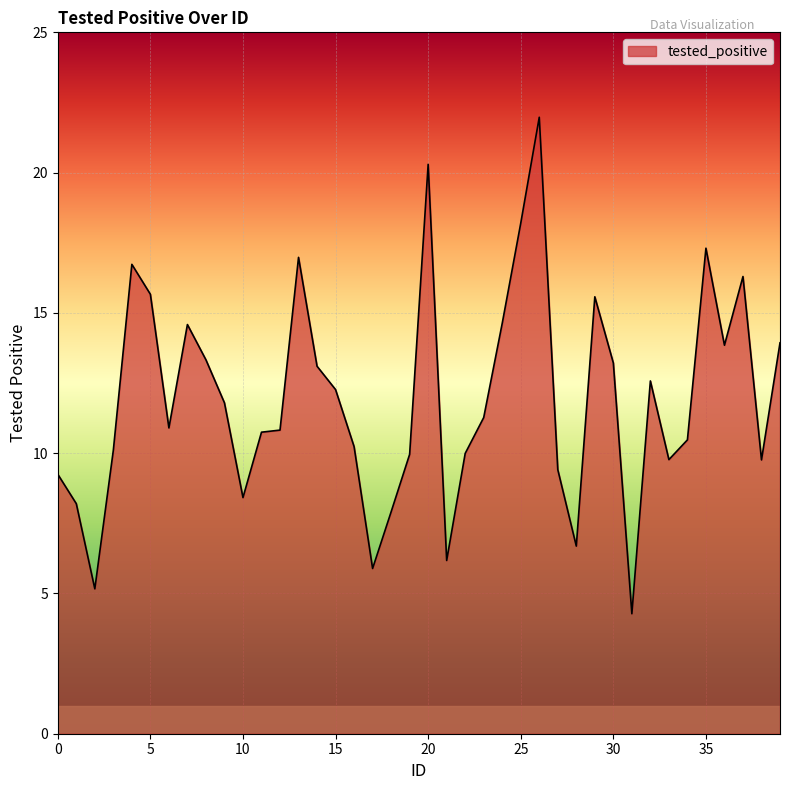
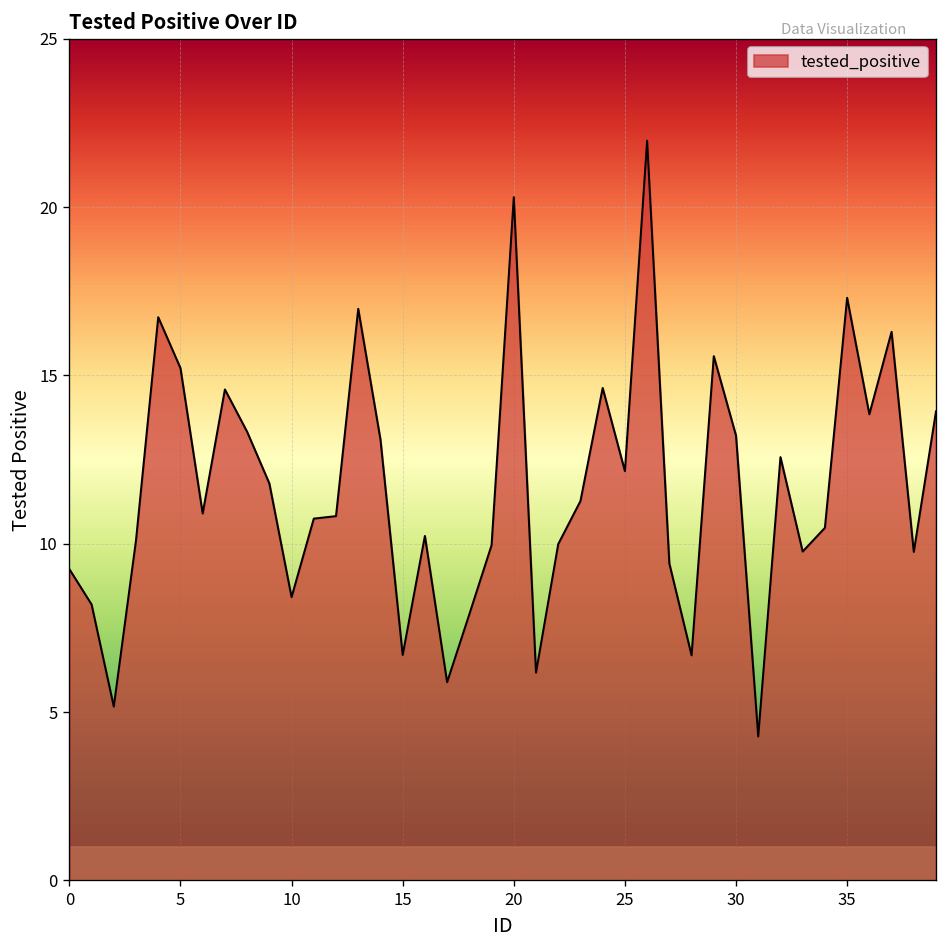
  {
    "0": 9.2,
-   "5": 15.7,
+   "5": 15.2,
    "10": 8.4,
-   "15": 12.3,
+   "15": 6.7,
    "20": 20.3,
-   "25": 18.2,
+   "25": 12.2,
    "30": 13.2,
    "35": 17.3
  }
